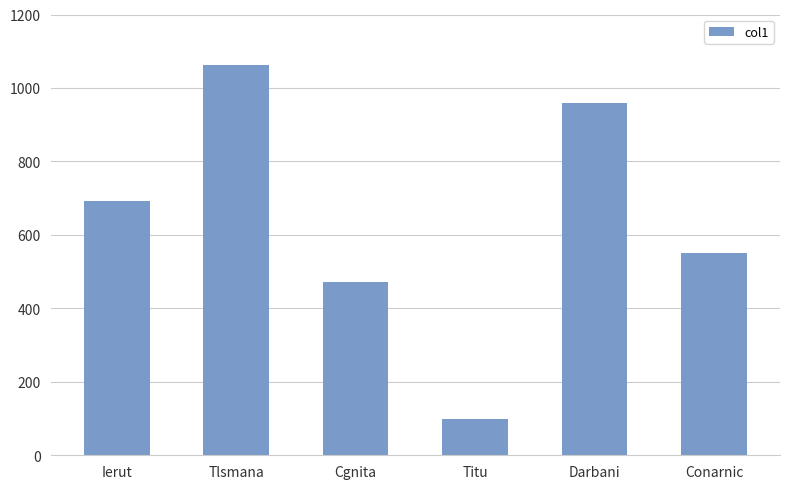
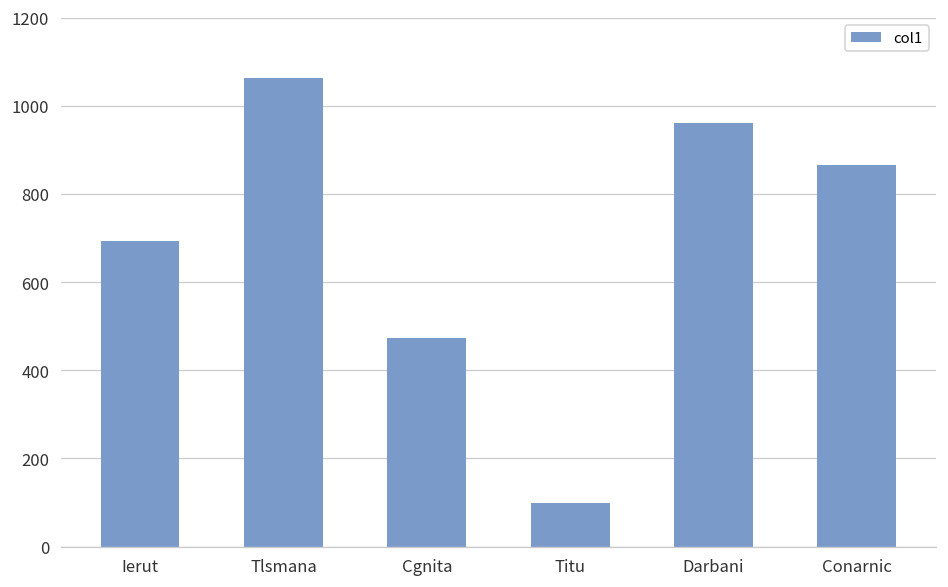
  {
    "Ierut": 690,
    "Tlsmana": 1060,
    "Cgnita": 470,
    "Titu": 100,
    "Darbani": 960,
-   "Conarnic": 550
+   "Conarnic": 860
  }
